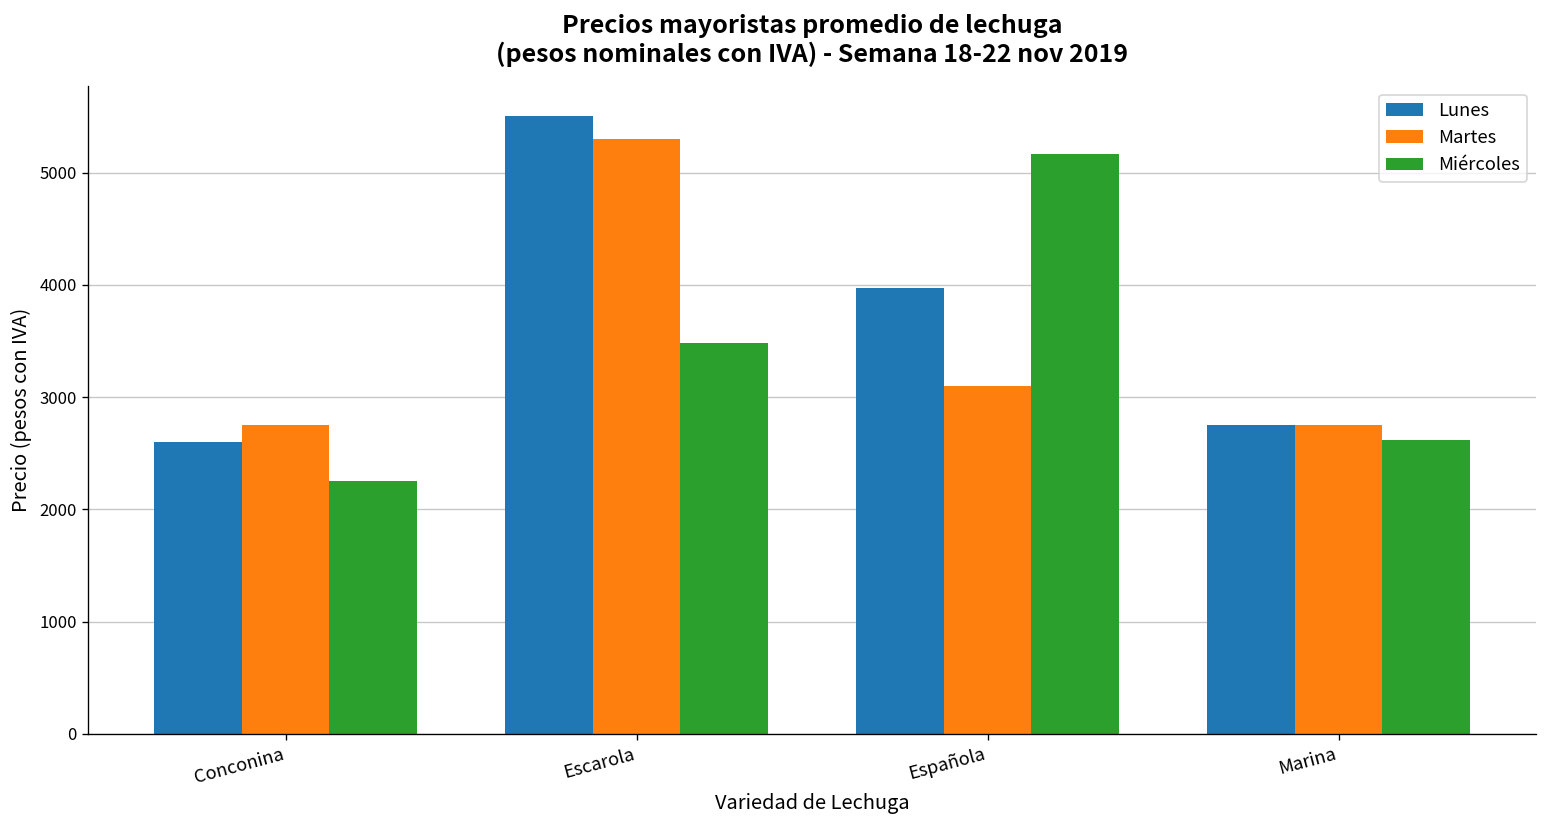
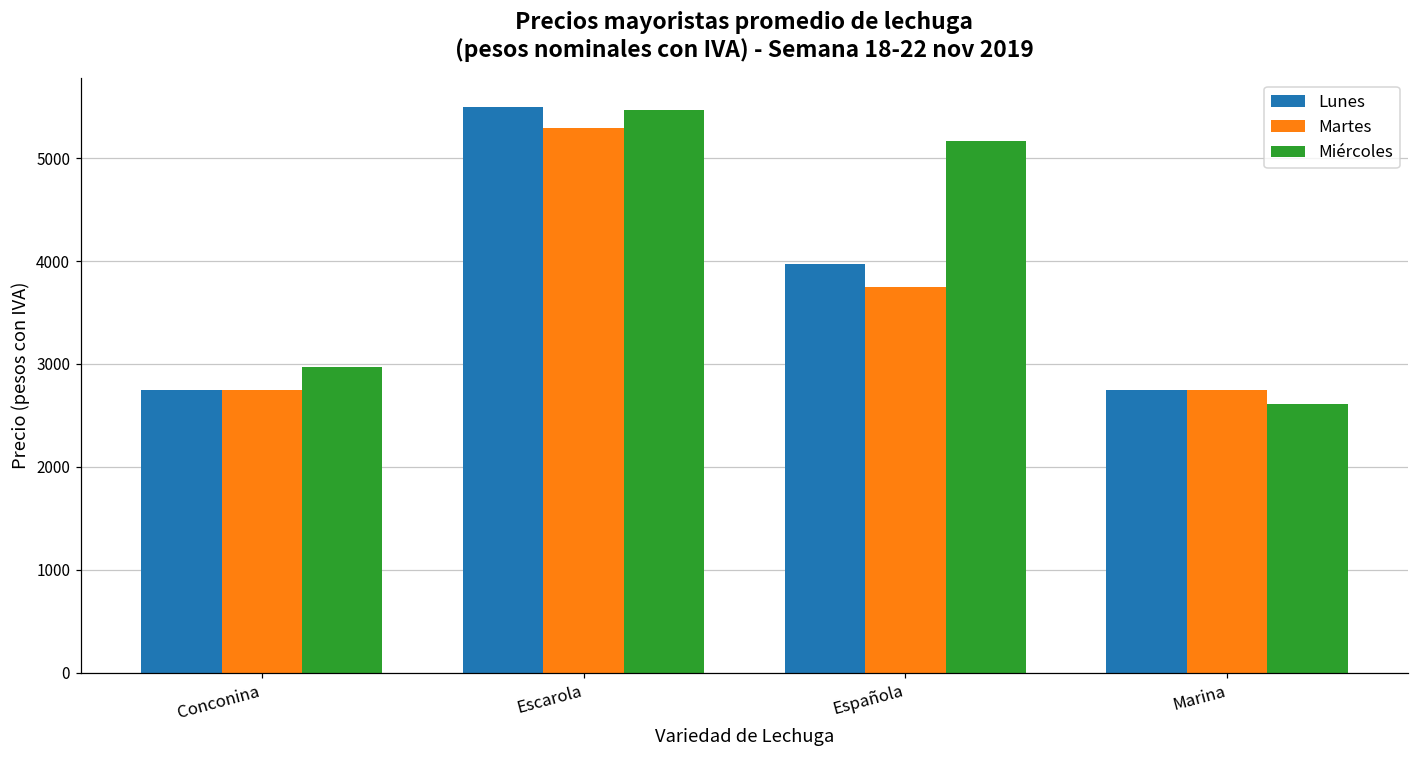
  {
    "Lunes": {
-     "Conconina": 2600,
+     "Conconina": 2800,
      "Escarola": 5500,
      "Española": 4000,
      "Marina": 2800
    },
    "Martes": {
      "Conconina": 2800,
      "Escarola": 5300,
-     "Española": 3100,
+     "Española": 3800,
      "Marina": 2800
    },
    "Miércoles": {
-     "Conconina": 2300,
-     "Escarola": 3500,
+     "Conconina": 3000,
+     "Escarola": 5500,
      "Española": 5200,
      "Marina": 2600
    }
  }
